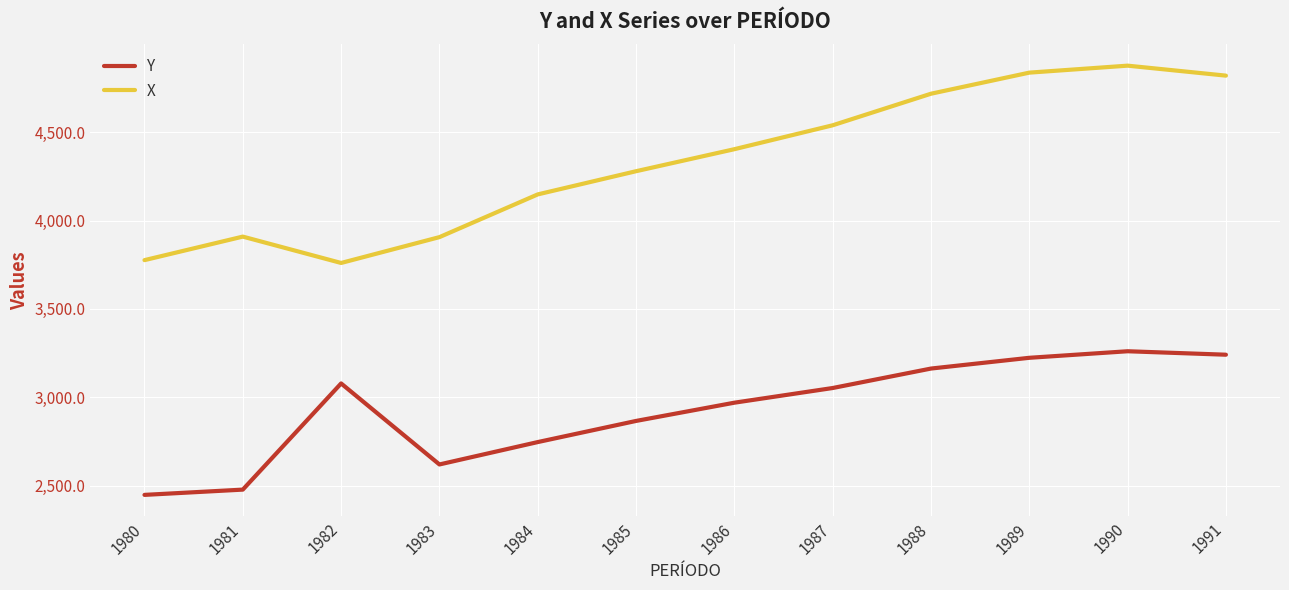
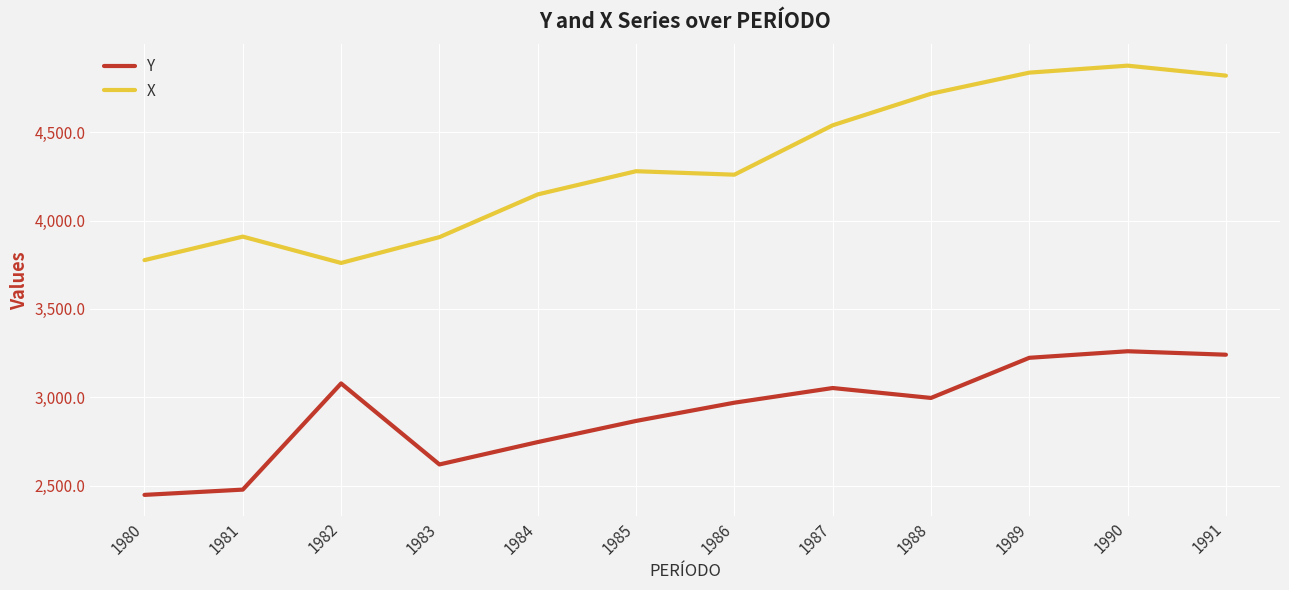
  {
    "Y": {
      "1980": "2,450",
      "1981": "2,480",
      "1982": "3,080",
      "1983": "2,620",
      "1984": "2,750",
      "1985": "2,870",
      "1986": "2,970",
      "1987": "3,050",
-     "1988": "3,160",
+     "1988": "3,000",
      "1989": "3,220",
      "1990": "3,260",
      "1991": "3,240"
    },
    "X": {
      "1980": "3,780",
      "1981": "3,910",
      "1982": "3,760",
      "1983": "3,910",
      "1984": "4,150",
      "1985": "4,280",
-     "1986": "4,400",
+     "1986": "4,260",
      "1987": "4,540",
      "1988": "4,720",
      "1989": "4,840",
      "1990": "4,880",
      "1991": "4,820"
    }
  }
